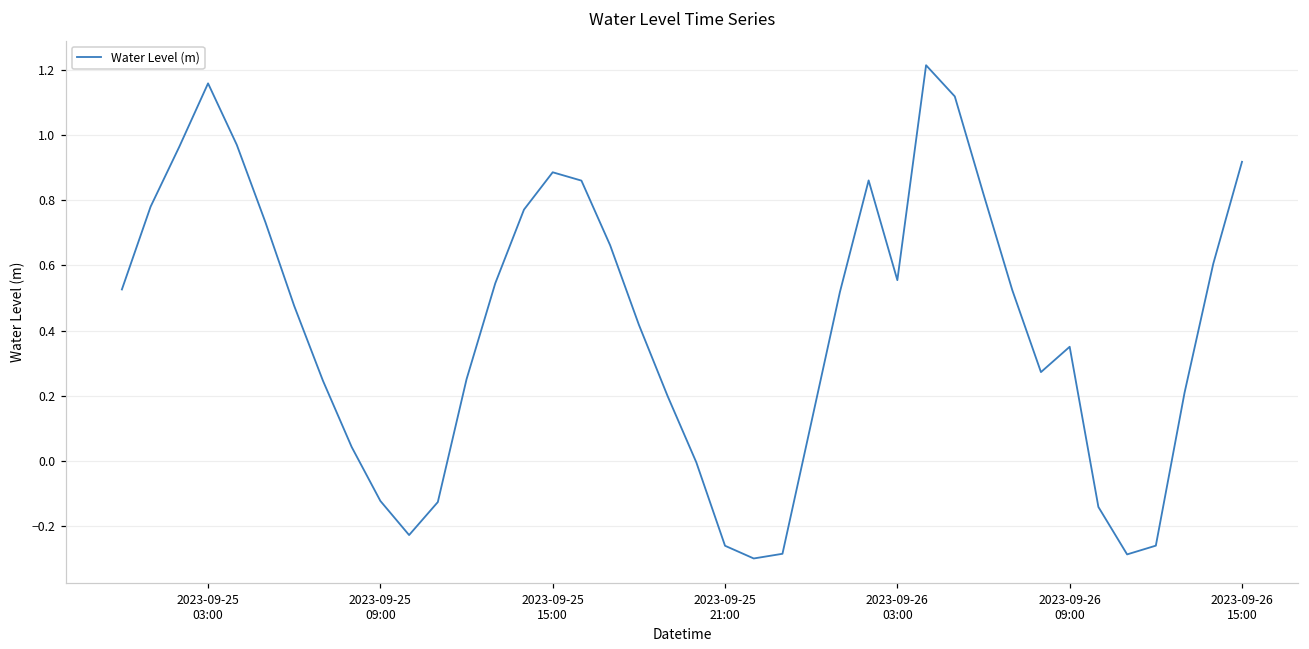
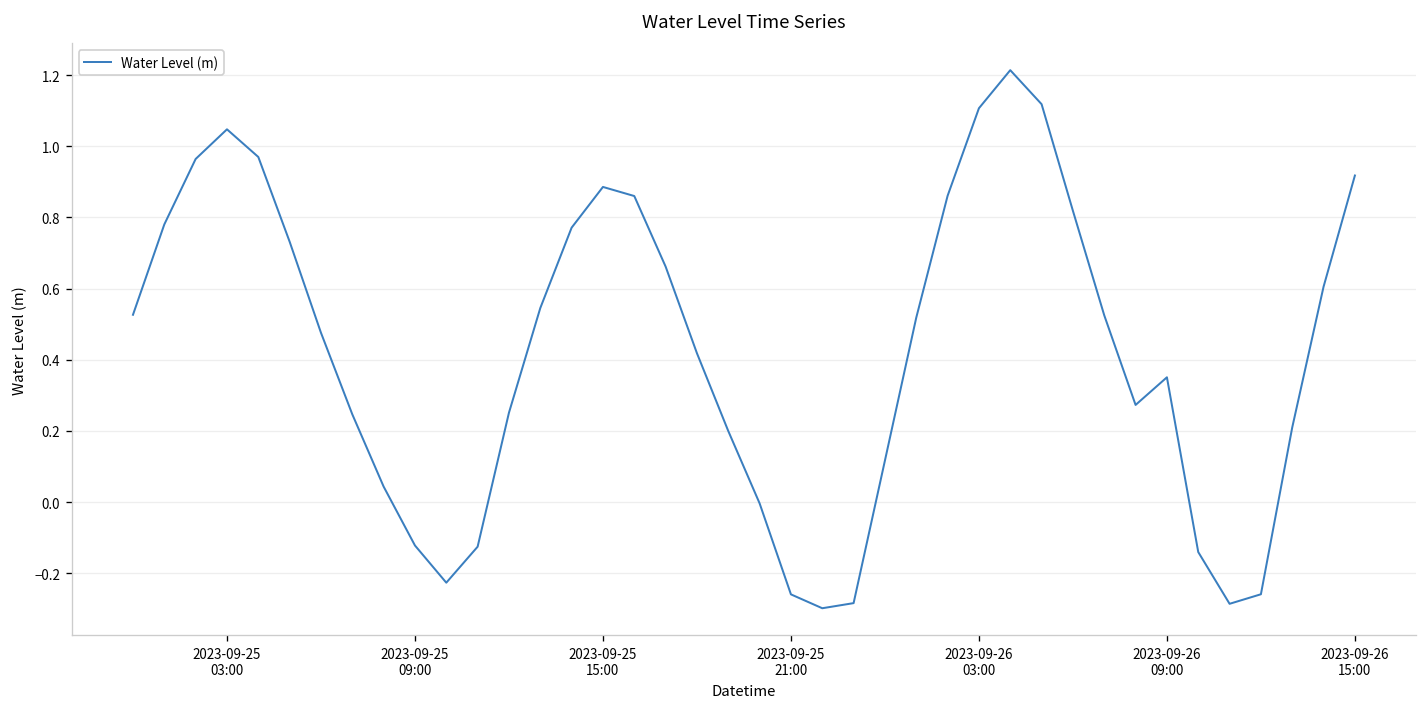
  {
-   "2023-09-25 03:00": 1.16,
+   "2023-09-25 03:00": 1.05,
    "2023-09-25 09:00": -0.12,
    "2023-09-25 15:00": 0.89,
    "2023-09-25 21:00": -0.26,
-   "2023-09-26 03:00": 0.55,
+   "2023-09-26 03:00": 1.11,
    "2023-09-26 09:00": 0.35,
    "2023-09-26 15:00": 0.92
  }
